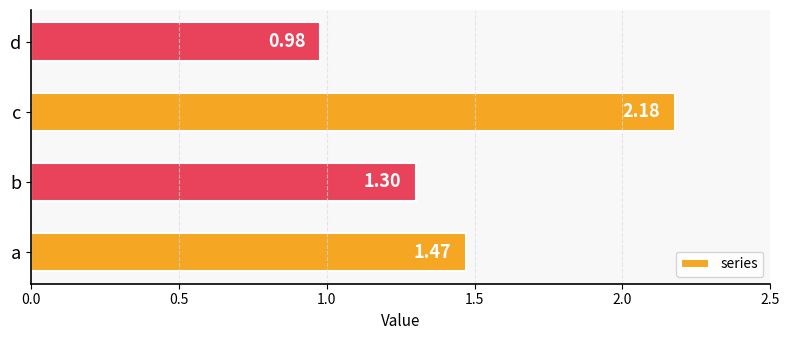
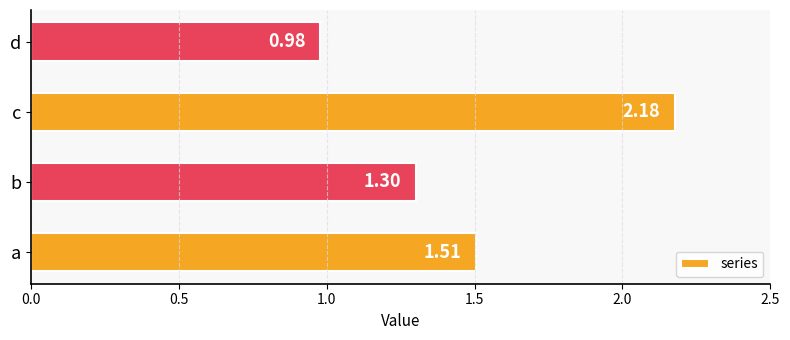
  {
    "d": 0.98,
    "c": 2.18,
    "b": 1.30,
-   "a": 1.47
+   "a": 1.51
  }
